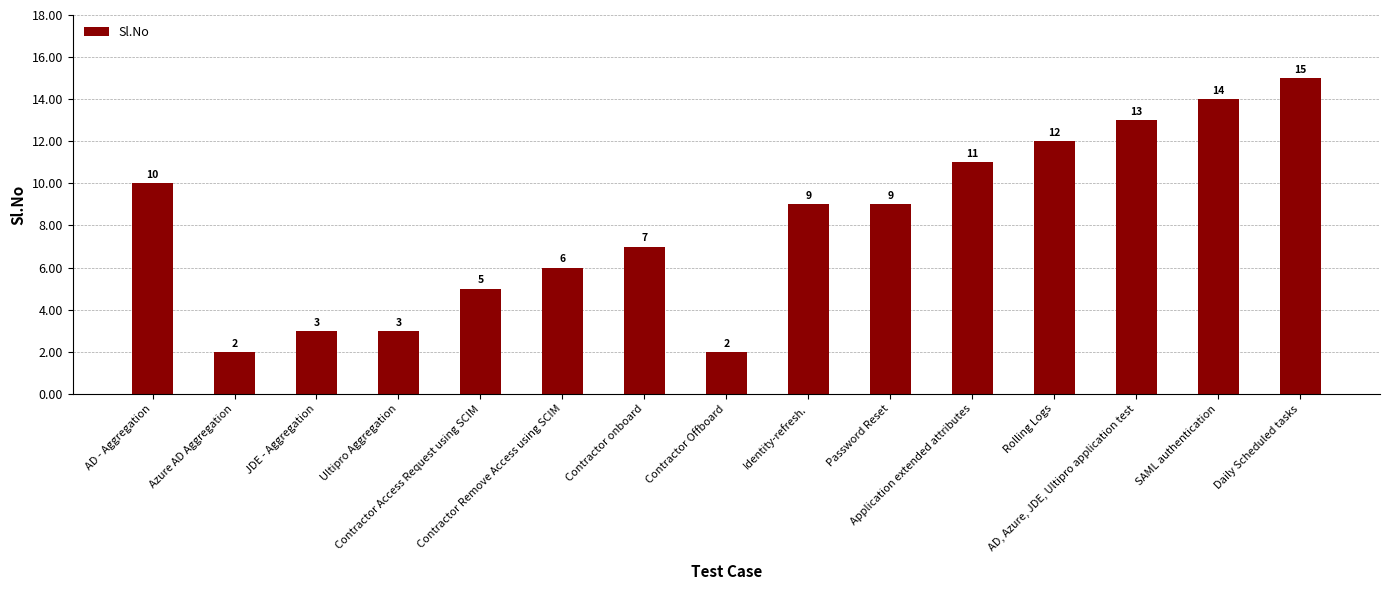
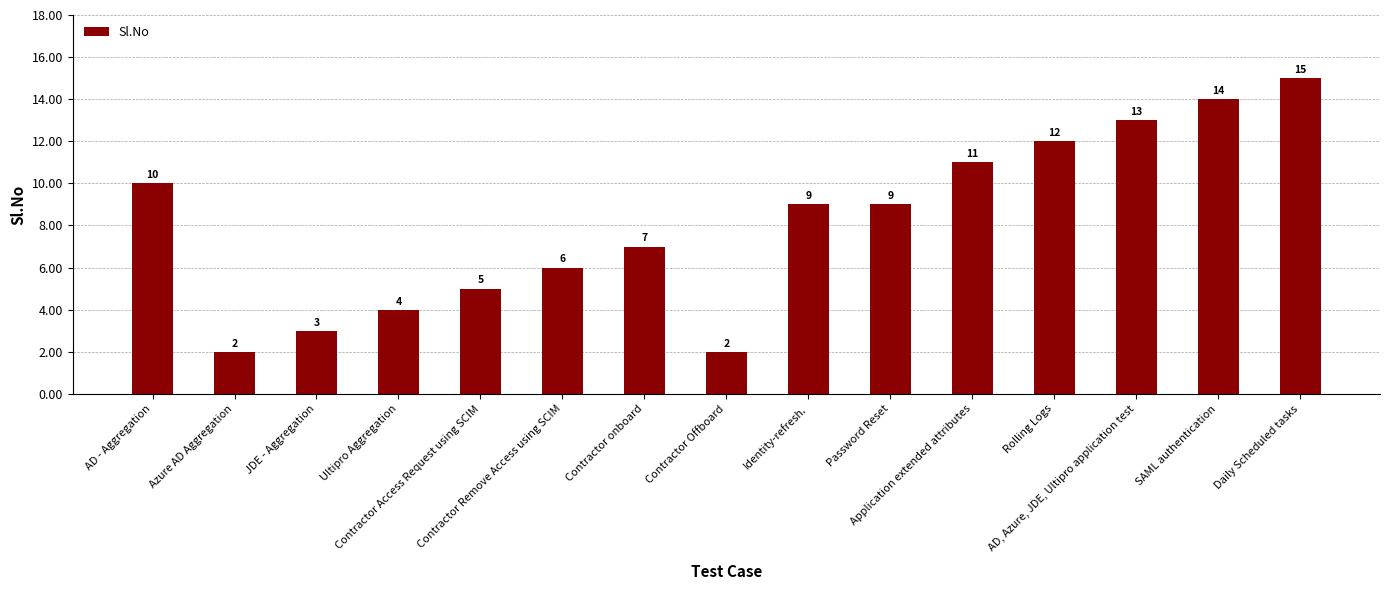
  {
    "AD - Aggregation": 10,
    "Azure AD Aggregation": 2,
    "JDE - Aggregation": 3,
-   "Ultipro Aggregation": 3,
+   "Ultipro Aggregation": 4,
    "Contractor Access Request using SCIM": 5,
    "Contractor Remove Access using SCIM": 6,
    "Contractor onboard": 7,
    "Contractor Offboard": 2,
    "Identity-refresh.": 9,
    "Password Reset": 9,
    "Application extended attributes": 11,
    "Rolling Logs": 12,
    "AD, Azure, JDE, Ultipro application test": 13,
    "SAML authentication": 14,
    "Daily Scheduled tasks": 15
  }
